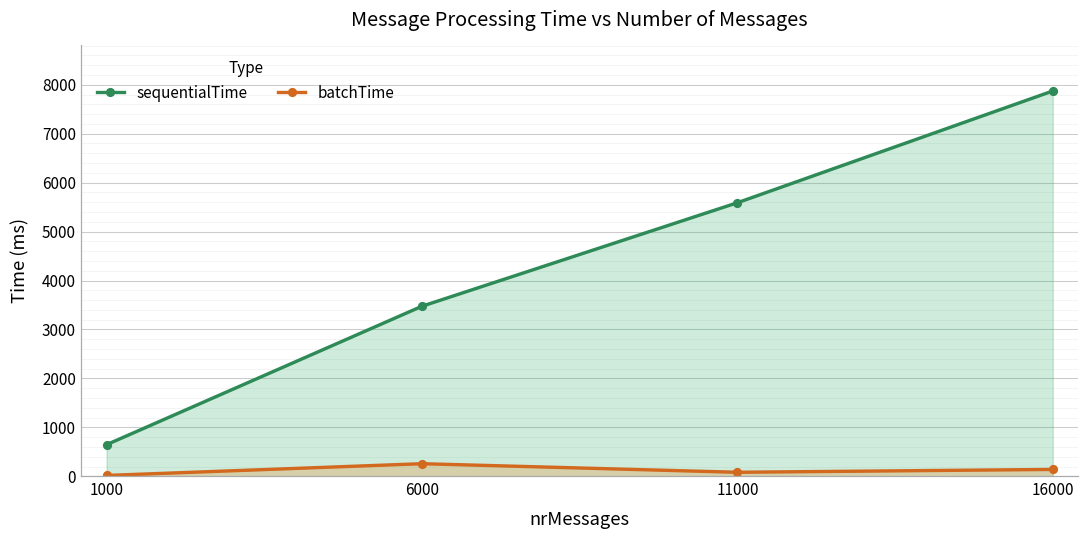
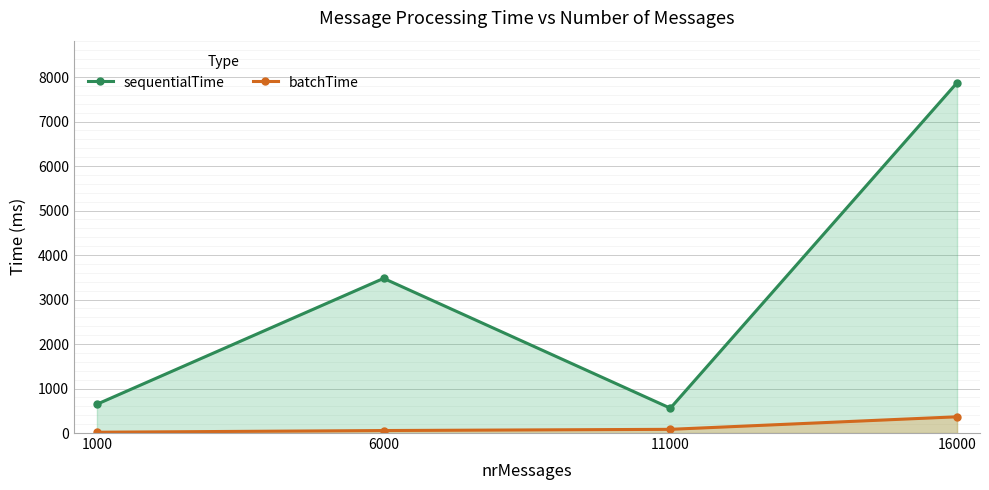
  {
    "sequentialTime": {
      "1000": 600,
      "6000": 3500,
-     "11000": 5600,
+     "11000": 600,
      "16000": 7900
    },
    "batchTime": {
      "1000": 0,
-     "6000": 300,
+     "6000": 100,
      "11000": 100,
-     "16000": 100
+     "16000": 400
    }
  }
